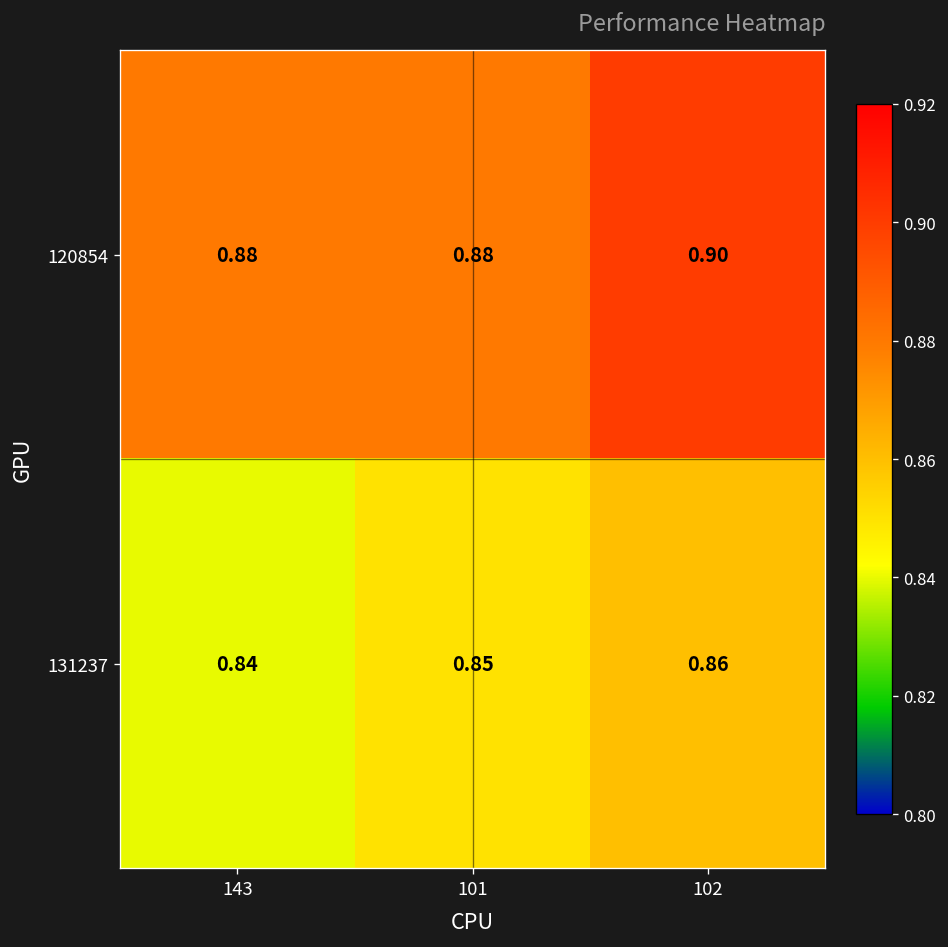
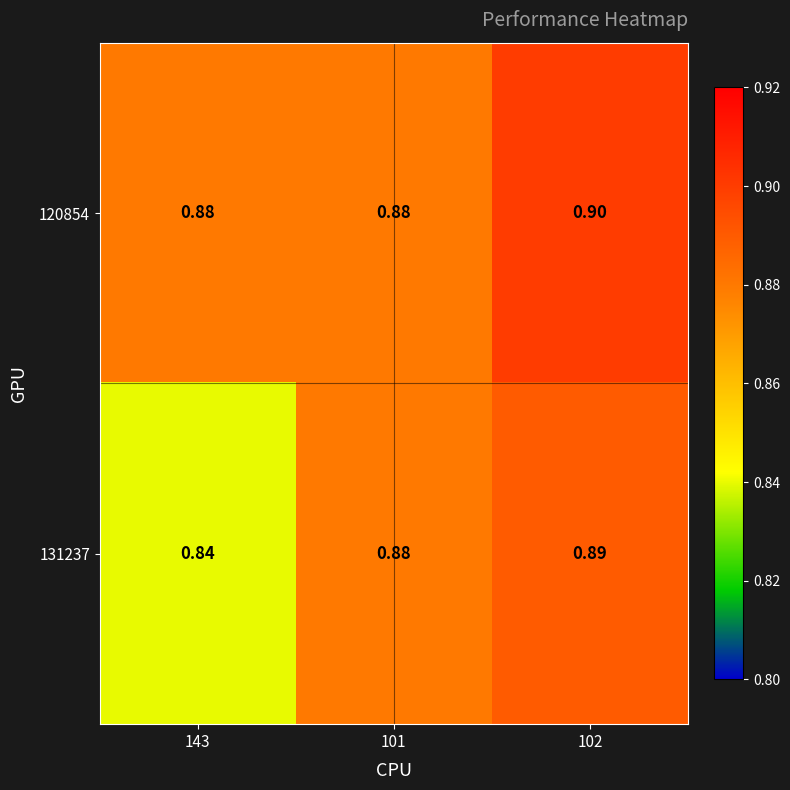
  {
    "120854": {
      "143": 0.88,
      "101": 0.88,
      "102": 0.90
    },
    "131237": {
      "143": 0.84,
-     "101": 0.85,
-     "102": 0.86
+     "101": 0.88,
+     "102": 0.89
    }
  }
